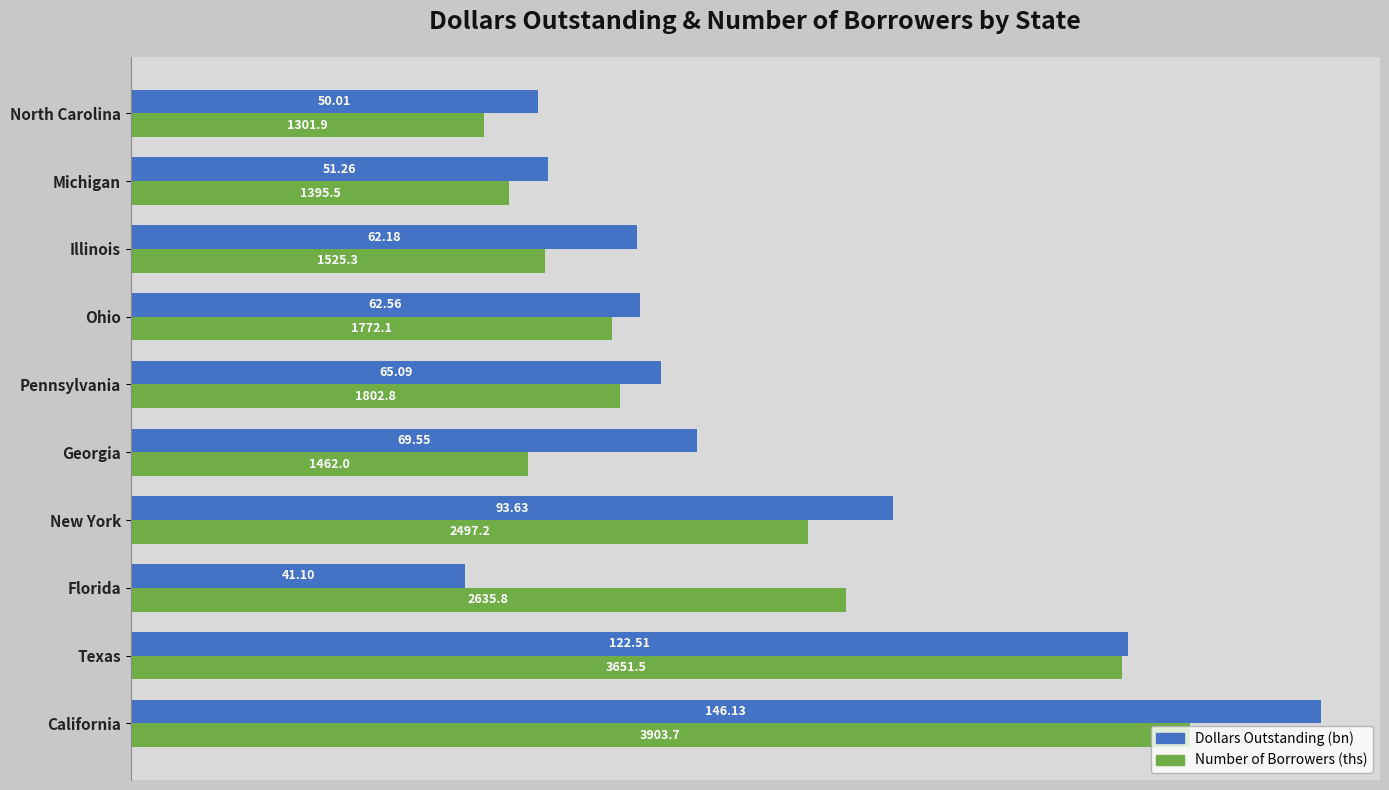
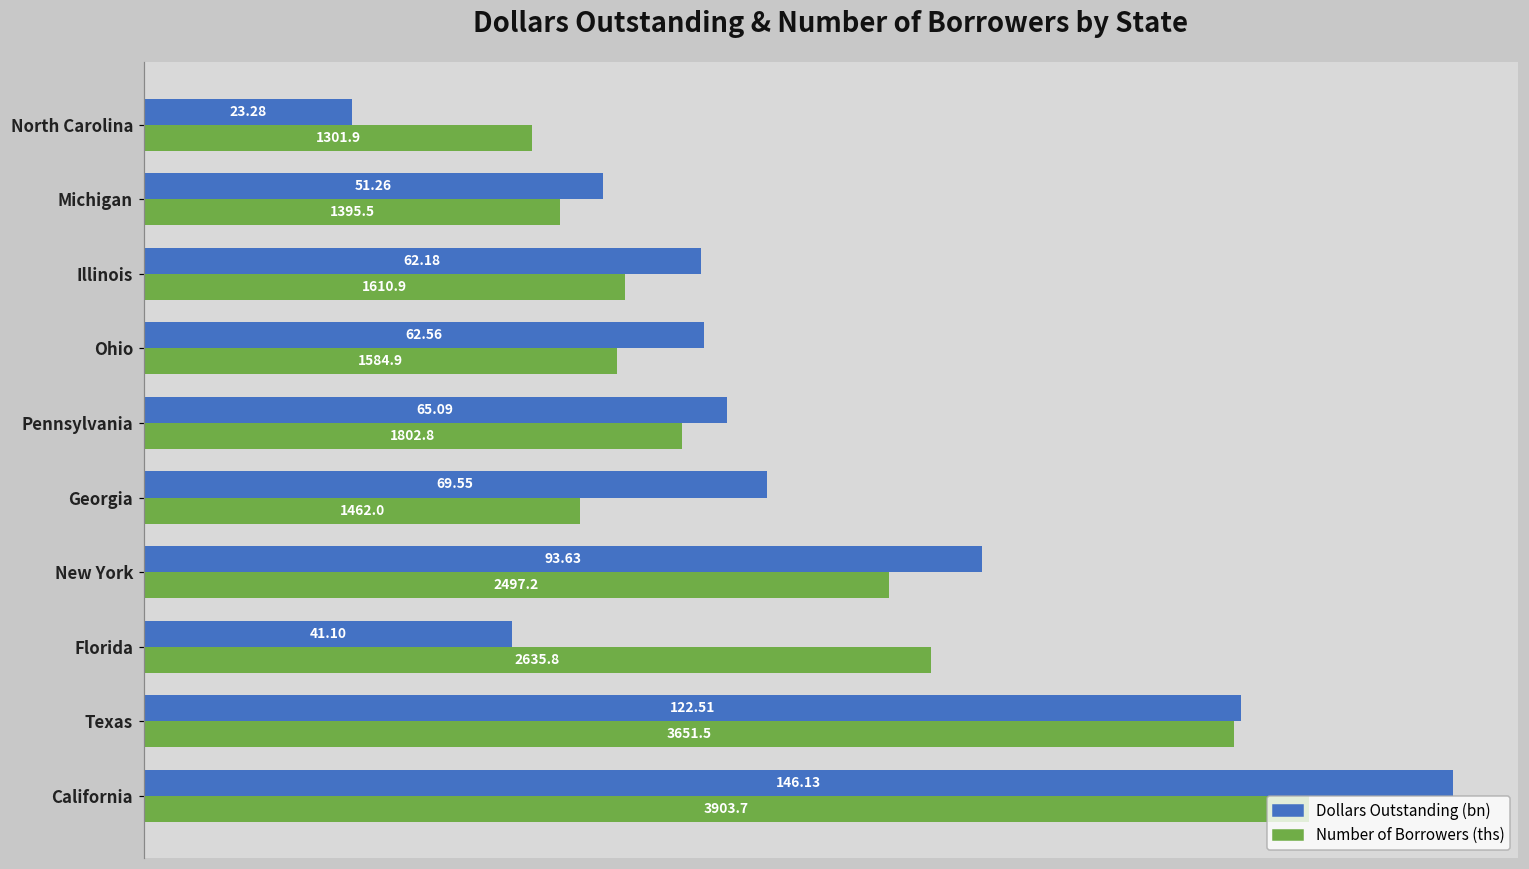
  {
    "Dollars Outstanding (bn)": {
-     "North Carolina": 50.01,
+     "North Carolina": 23.28,
      "Michigan": 51.26,
      "Illinois": 62.18,
      "Ohio": 62.56,
      "Pennsylvania": 65.09,
      "Georgia": 69.55,
      "New York": 93.63,
      "Florida": 41.10,
      "Texas": 122.51,
      "California": 146.13
    },
    "Number of Borrowers (ths)": {
-     "Illinois": 1525.3,
-     "Ohio": 1772.1
+     "Illinois": 1610.9,
+     "Ohio": 1584.9
    }
  }
